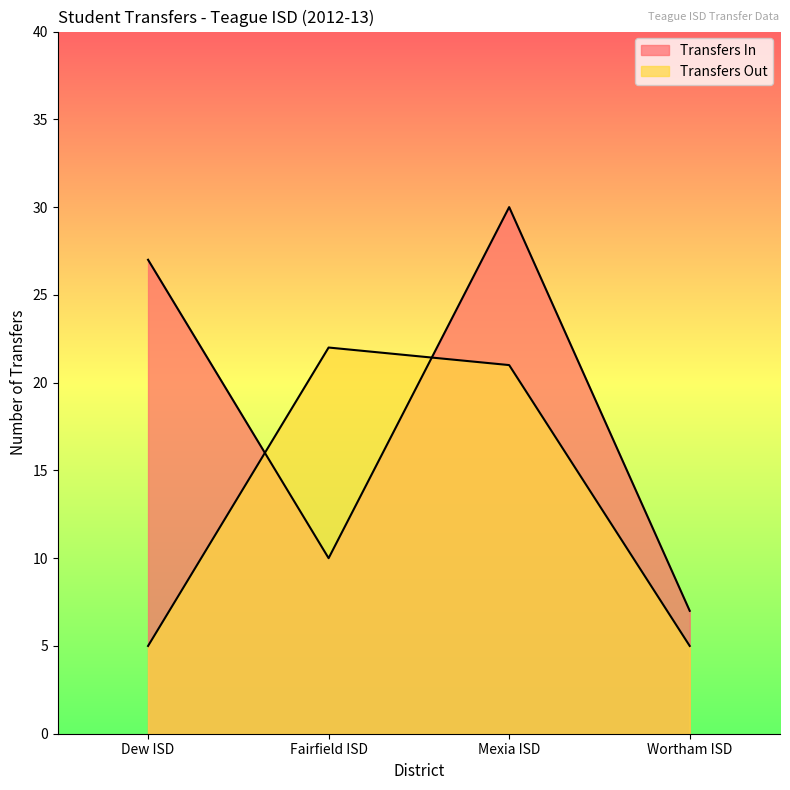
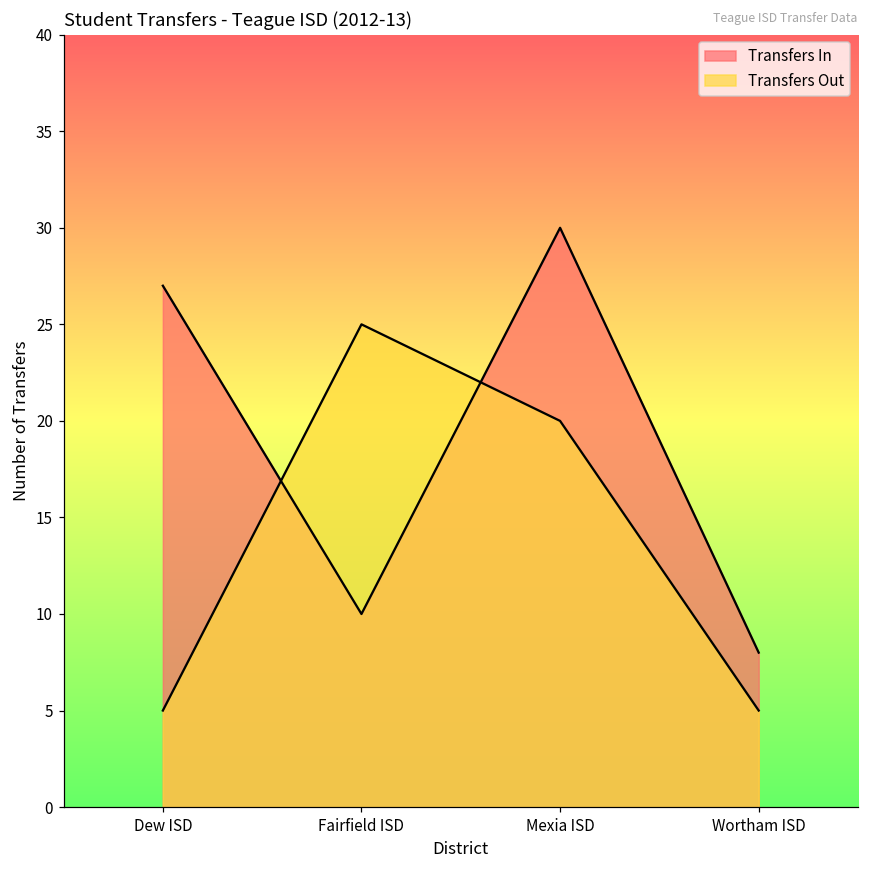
  {
    "Transfers In": {
      "Dew ISD": 27,
      "Fairfield ISD": 10,
      "Mexia ISD": 30,
-     "Wortham ISD": 7
+     "Wortham ISD": 8
    },
    "Transfers Out": {
      "Dew ISD": 5,
-     "Fairfield ISD": 22,
-     "Mexia ISD": 21,
+     "Fairfield ISD": 25,
+     "Mexia ISD": 20,
      "Wortham ISD": 5
    }
  }
